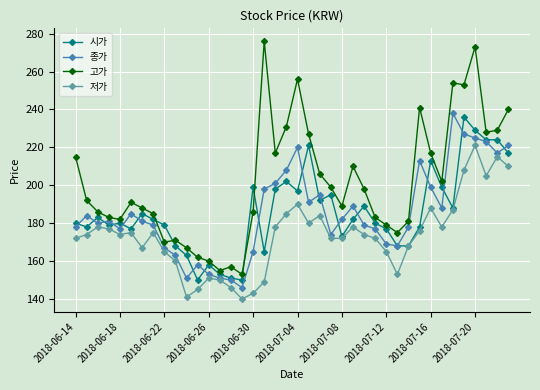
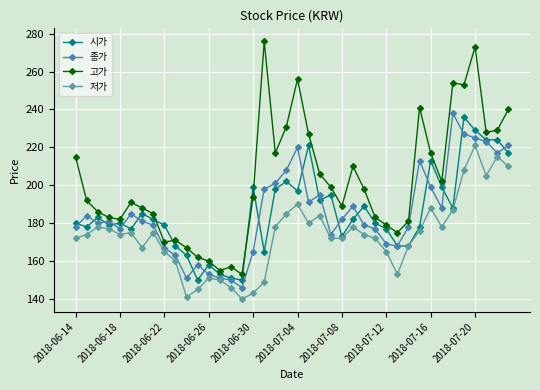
  {
    "시가": {
      "2018-06-14": 180,
      "2018-06-18": 180,
      "2018-06-22": 179,
      "2018-06-26": 158,
      "2018-06-30": 199,
      "2018-07-04": 197,
      "2018-07-12": 177,
      "2018-07-16": 213,
      "2018-07-20": 229
    },
    "고가": {
      "2018-06-14": 215,
      "2018-06-18": 182,
      "2018-06-22": 170,
      "2018-06-26": 160,
-     "2018-06-30": 186,
+     "2018-06-30": 194,
      "2018-07-04": 256,
      "2018-07-08": 189,
      "2018-07-12": 179,
      "2018-07-16": 217,
      "2018-07-20": 273
    }
  }
